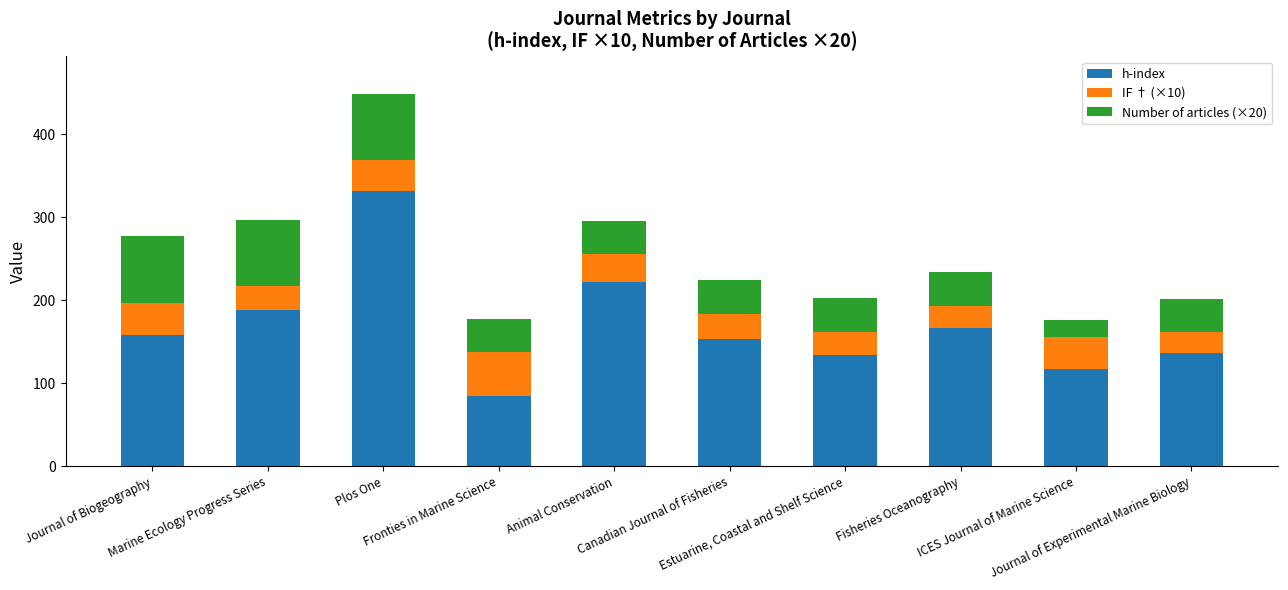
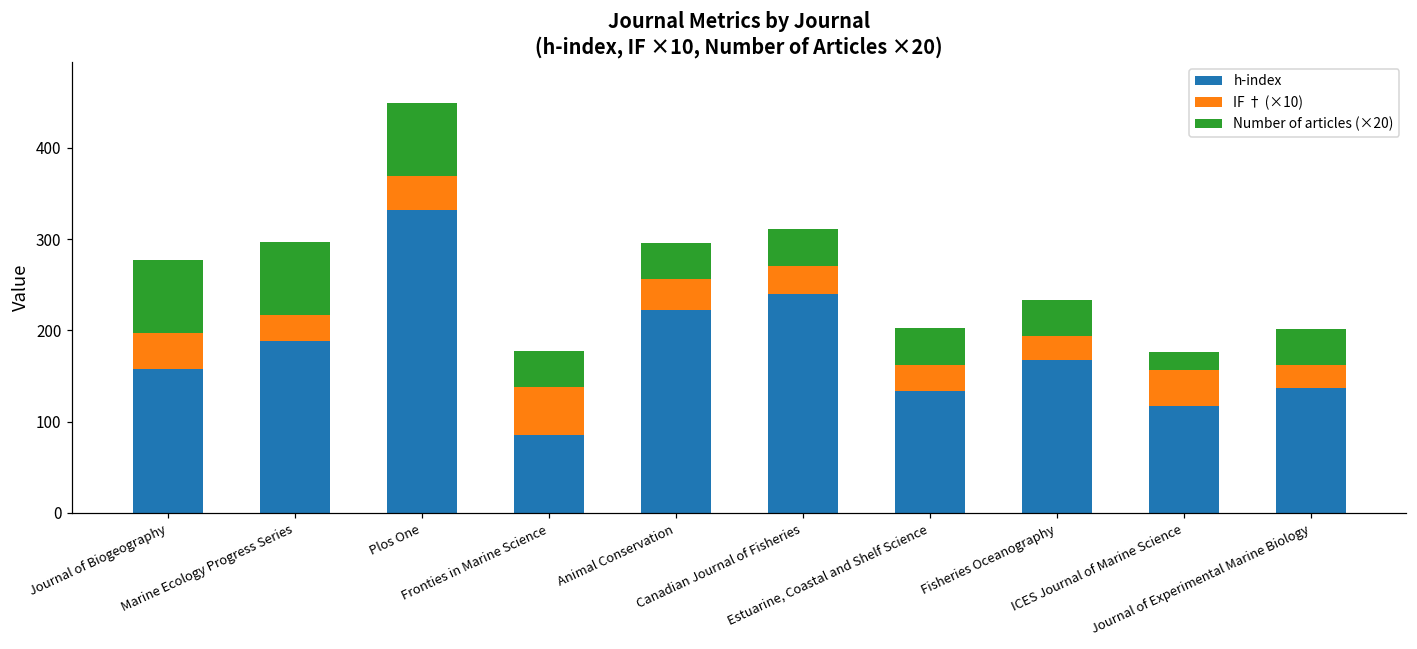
  {
    "h-index": {
      "Journal of Biogeography": 160,
      "Marine Ecology Progress Series": 190,
      "Plos One": 330,
      "Fronties in Marine Science": 90,
      "Animal Conservation": 220,
-     "Canadian Journal of Fisheries": 150,
+     "Canadian Journal of Fisheries": 240,
      "Estuarine, Coastal and Shelf Science": 130,
      "Fisheries Oceanography": 170,
      "ICES Journal of Marine Science": 120,
      "Journal of Experimental Marine Biology": 140
    },
    "IF † (×10)": {
      "Journal of Biogeography": 40,
      "Marine Ecology Progress Series": 30,
      "Plos One": 40,
      "Fronties in Marine Science": 50,
      "Animal Conservation": 30,
      "Canadian Journal of Fisheries": 30,
      "Estuarine, Coastal and Shelf Science": 30,
      "Fisheries Oceanography": 30,
      "ICES Journal of Marine Science": 40,
      "Journal of Experimental Marine Biology": 20
    },
    "Number of articles (×20)": {
      "Journal of Biogeography": 80,
      "Marine Ecology Progress Series": 80,
      "Plos One": 80,
      "Fronties in Marine Science": 40,
      "Animal Conservation": 40,
      "Canadian Journal of Fisheries": 40,
      "Estuarine, Coastal and Shelf Science": 40,
      "Fisheries Oceanography": 40,
      "ICES Journal of Marine Science": 20,
      "Journal of Experimental Marine Biology": 40
    }
  }
